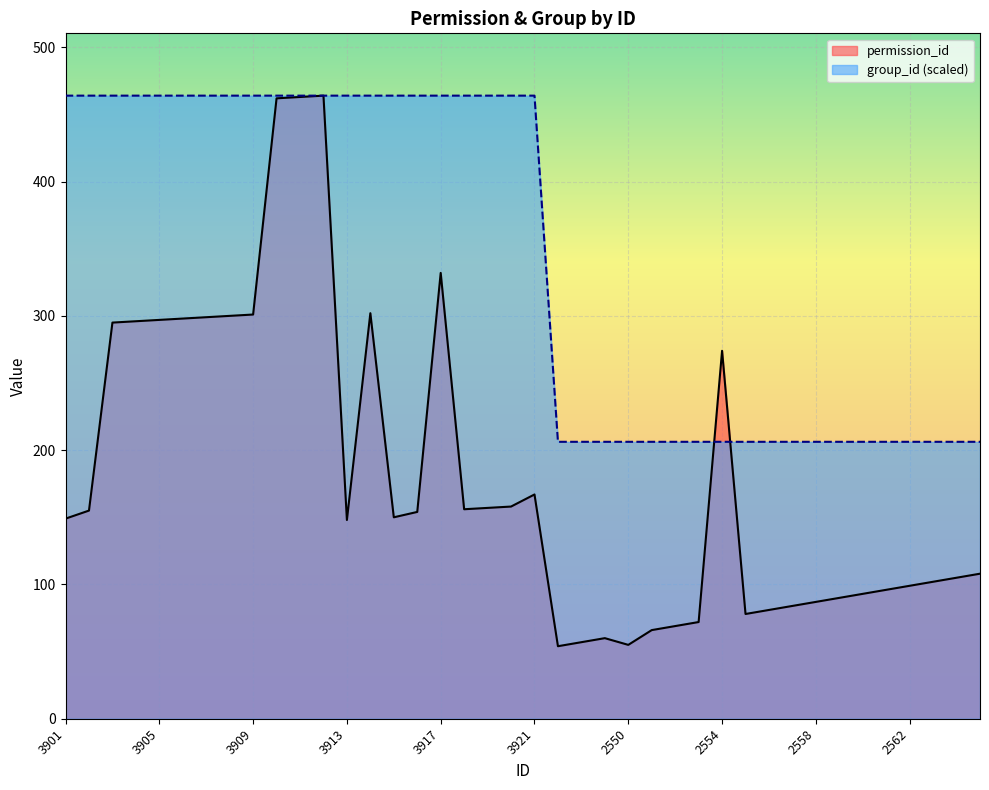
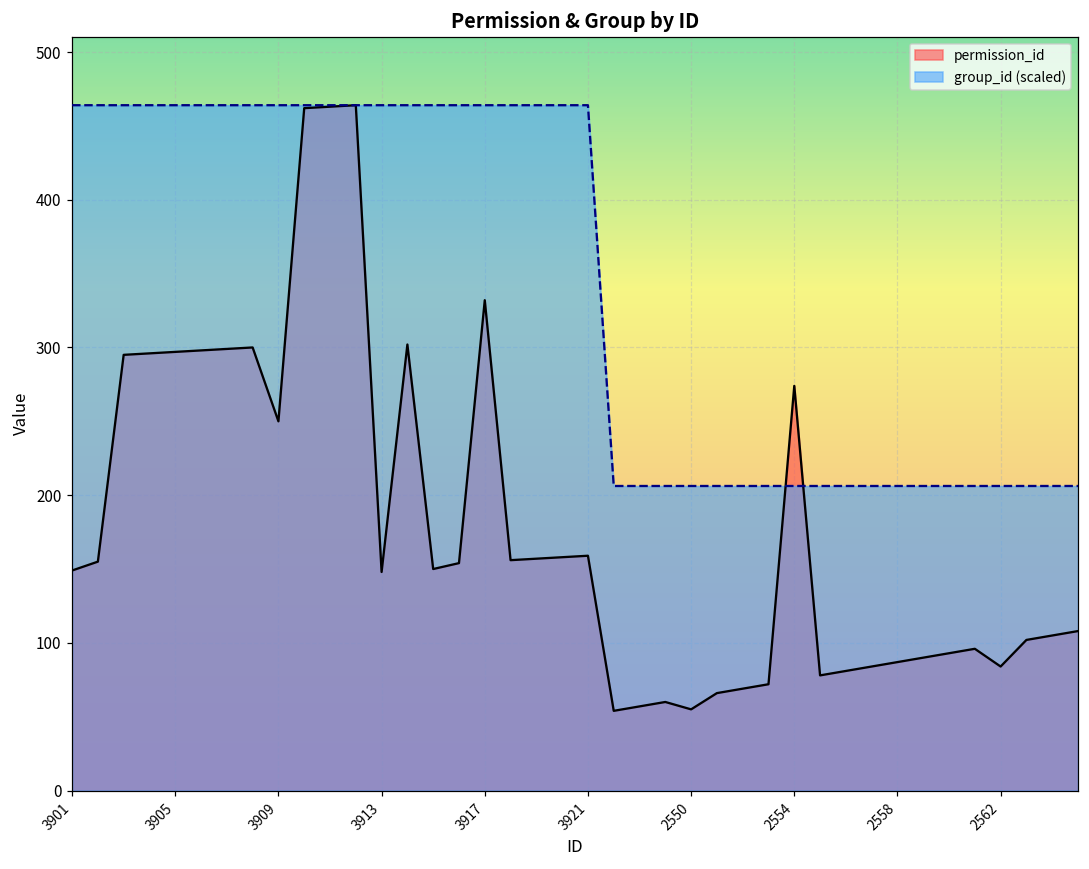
  {
    "permission_id": {
      "3901": 149,
      "3905": 297,
-     "3909": 301,
+     "3909": 250,
      "3913": 148,
      "3917": 332,
-     "3921": 167,
+     "3921": 159,
      "2550": 55,
      "2554": 274,
      "2558": 87,
-     "2562": 99
+     "2562": 84
    },
    "group_id (scaled)": {
      "3901": 464,
      "3905": 464,
      "3909": 464,
      "3913": 464,
      "3917": 464,
      "3921": 464,
      "2550": 206,
      "2554": 206,
      "2558": 206,
      "2562": 206
    }
  }
